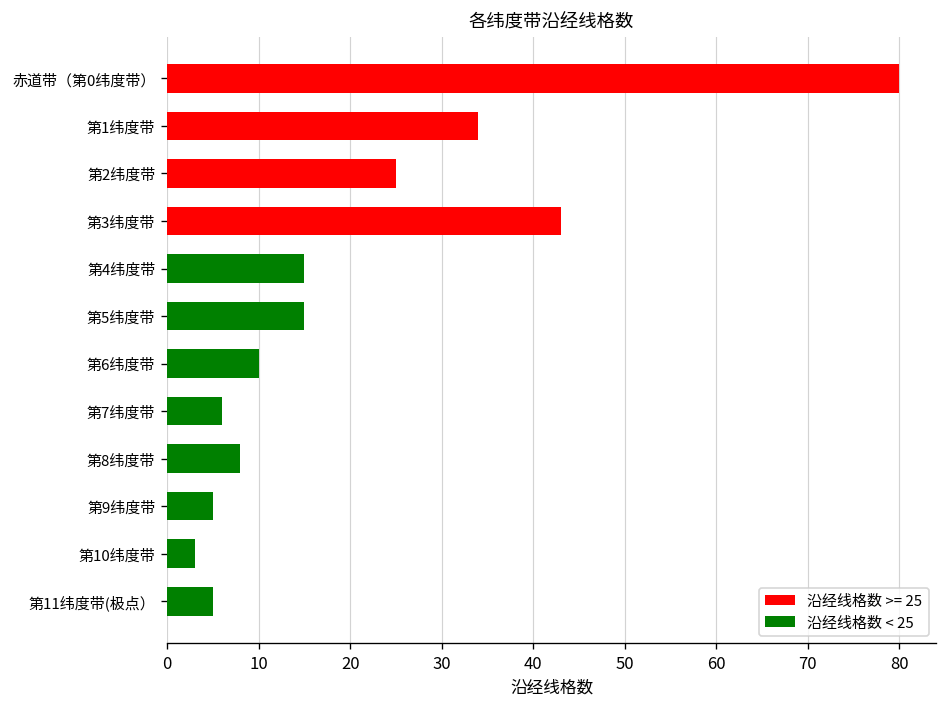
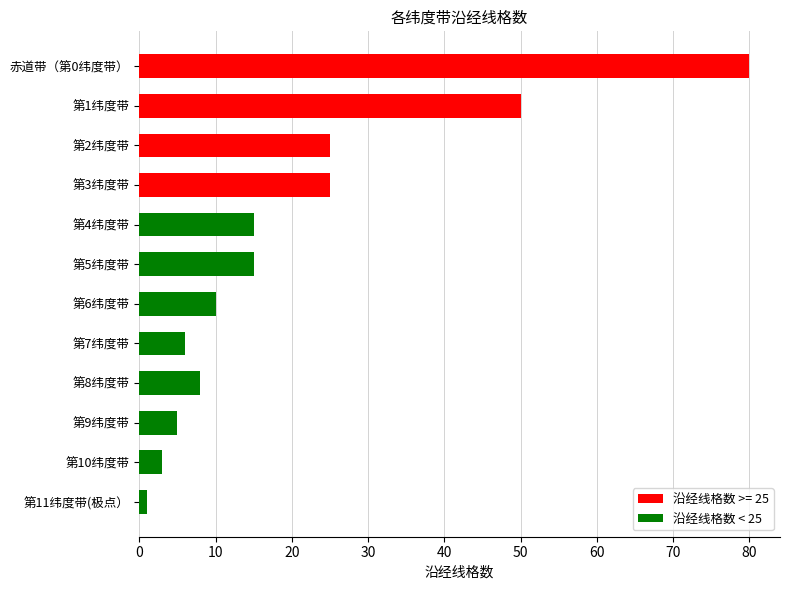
  {
    "赤道带（第0纬度带）": 80,
-   "第1纬度带": 34,
+   "第1纬度带": 50,
    "第2纬度带": 25,
-   "第3纬度带": 43,
+   "第3纬度带": 25,
    "第4纬度带": 15,
    "第5纬度带": 15,
    "第6纬度带": 10,
    "第7纬度带": 6,
    "第8纬度带": 8,
    "第9纬度带": 5,
    "第10纬度带": 3,
-   "第11纬度带(极点）": 5
+   "第11纬度带(极点）": 1
  }
